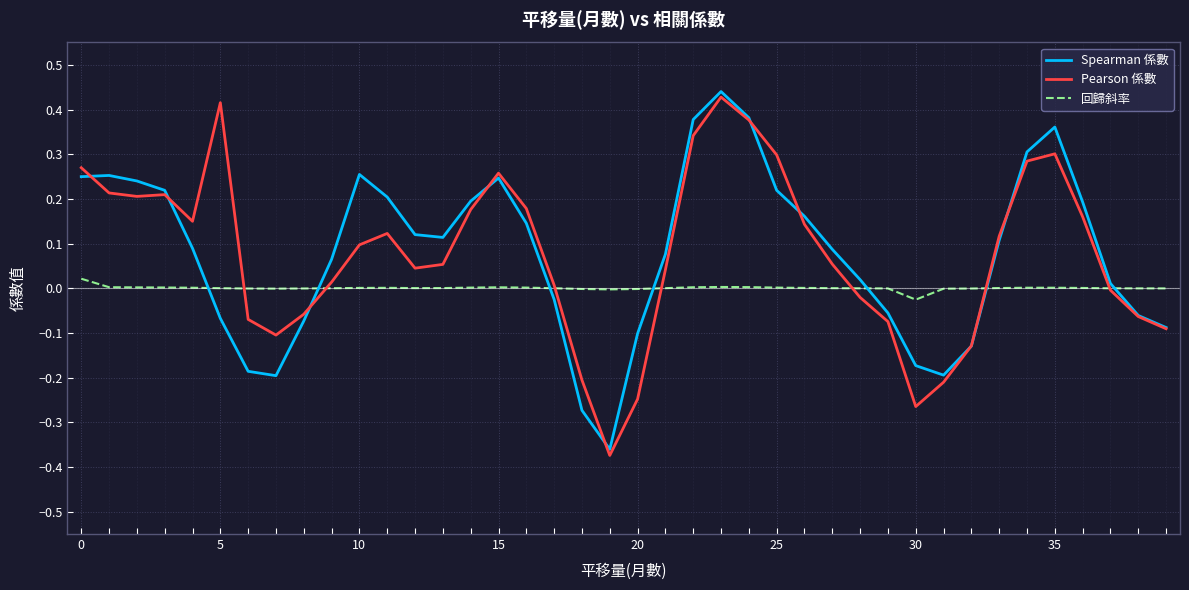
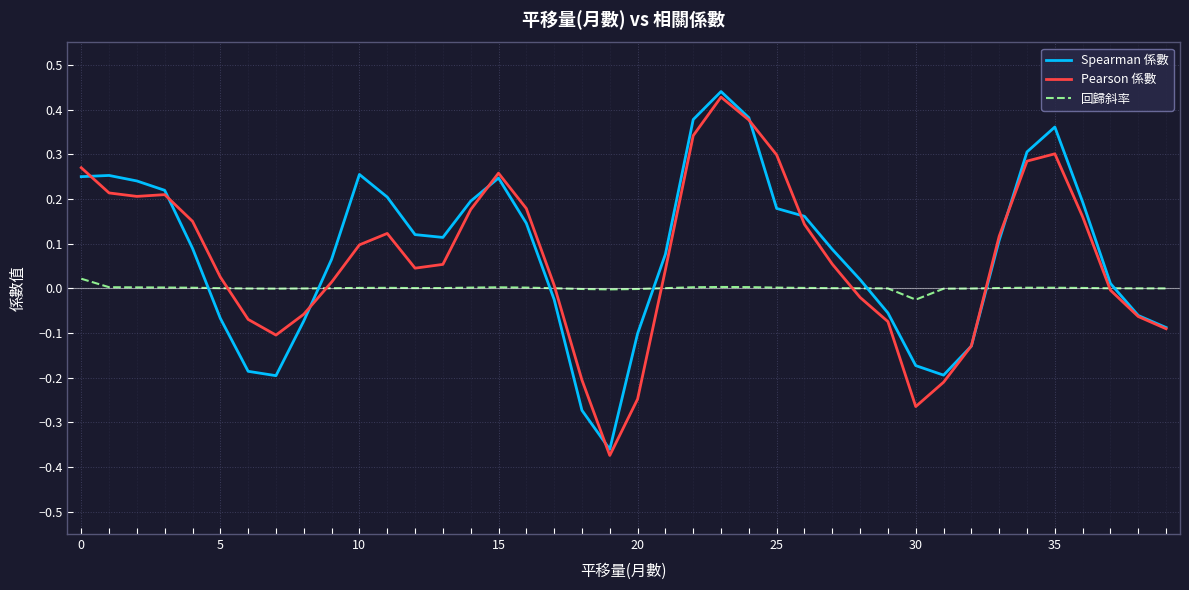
  {
    "Spearman 係數": {
      "0": 0.25,
      "5": -0.07,
      "10": 0.25,
      "15": 0.25,
      "20": -0.10,
-     "25": 0.22,
+     "25": 0.18,
      "30": -0.17,
      "35": 0.36
    },
    "Pearson 係數": {
      "0": 0.27,
-     "5": 0.42,
+     "5": 0.03,
      "10": 0.10,
      "15": 0.26,
      "20": -0.25,
      "25": 0.30,
      "30": -0.26,
      "35": 0.30
    },
    "回歸斜率": {
      "0": 0.02,
      "5": 0.00,
      "10": 0.00,
      "15": 0.00,
      "20": 0.00,
      "25": 0.00,
      "30": -0.03,
      "35": 0.00
    }
  }
